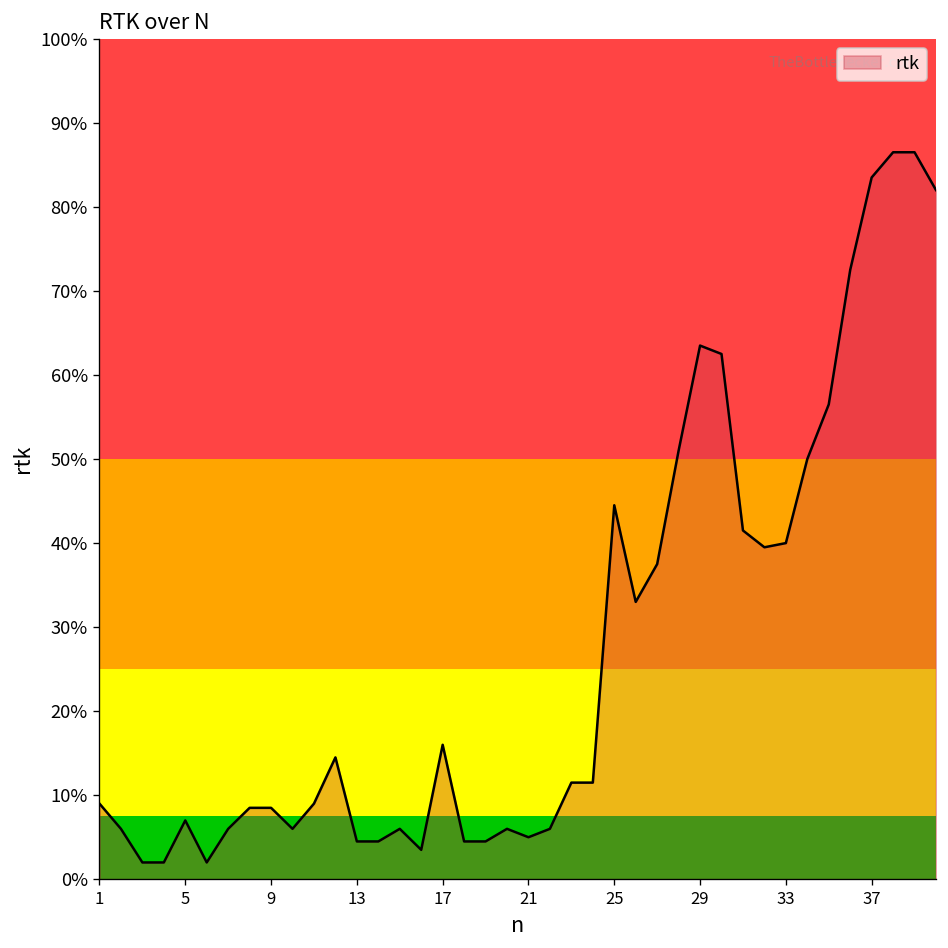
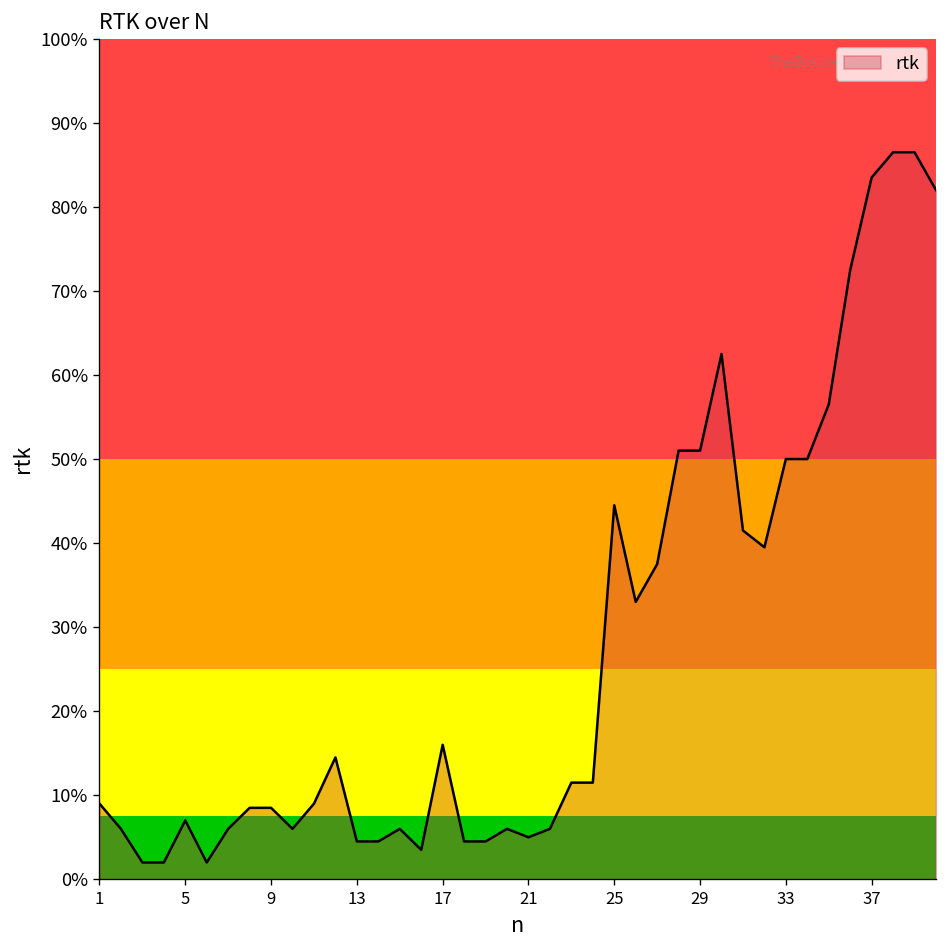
  {
    "1": "9%",
    "5": "7%",
    "9": "9%",
    "13": "5%",
    "17": "16%",
    "21": "5%",
    "25": "45%",
-   "29": "64%",
-   "33": "40%",
+   "29": "51%",
+   "33": "50%",
    "37": "84%"
  }
